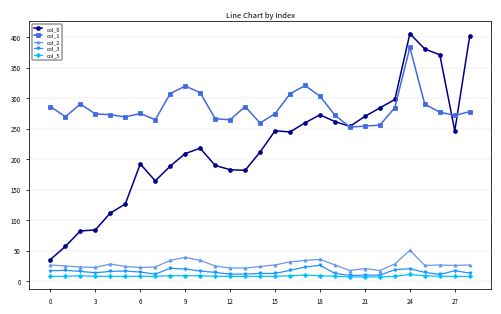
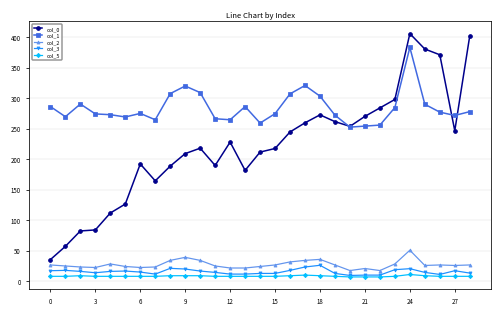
  {
    "col_0": {
      "0": 40,
      "3": 80,
      "6": 190,
      "9": 210,
-     "12": 180,
-     "15": 250,
+     "12": 230,
+     "15": 220,
      "18": 270,
      "21": 270,
      "24": 410,
      "27": 250
    }
  }
